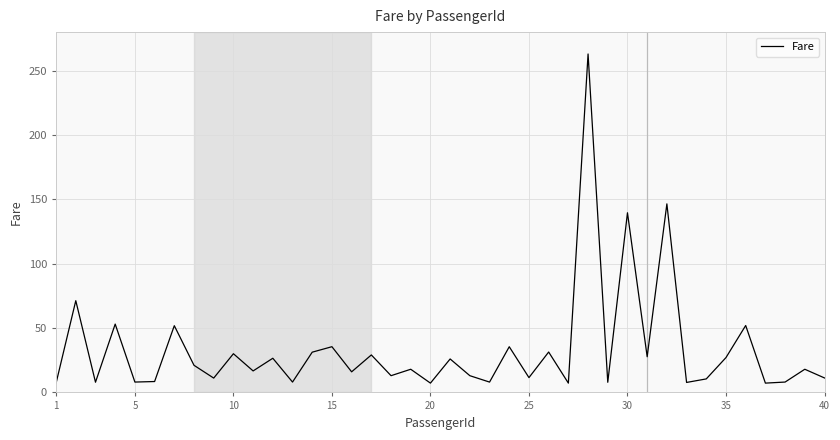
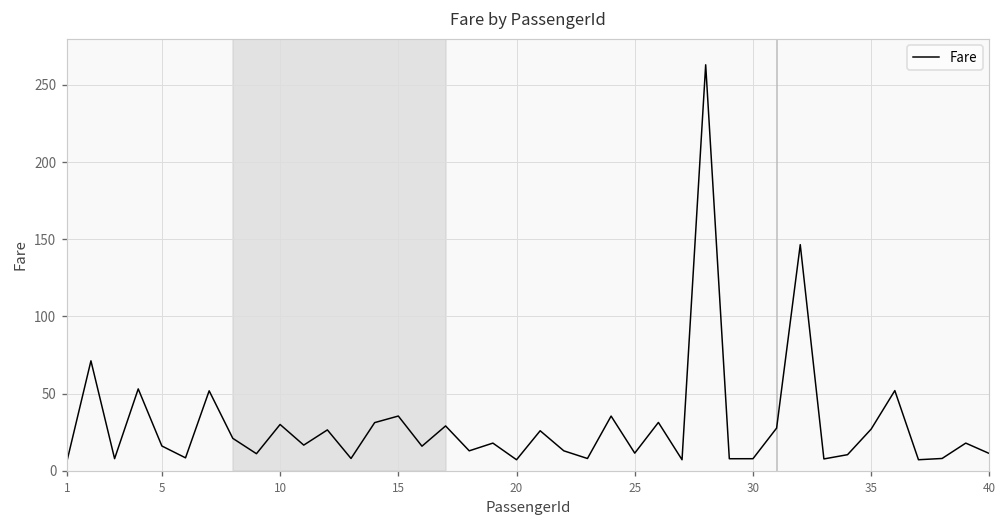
  {
    "1": 7,
-   "5": 8,
+   "5": 16,
    "10": 30,
    "15": 36,
    "20": 7,
    "25": 12,
-   "30": 140,
+   "30": 8,
    "35": 27,
    "40": 11
  }
